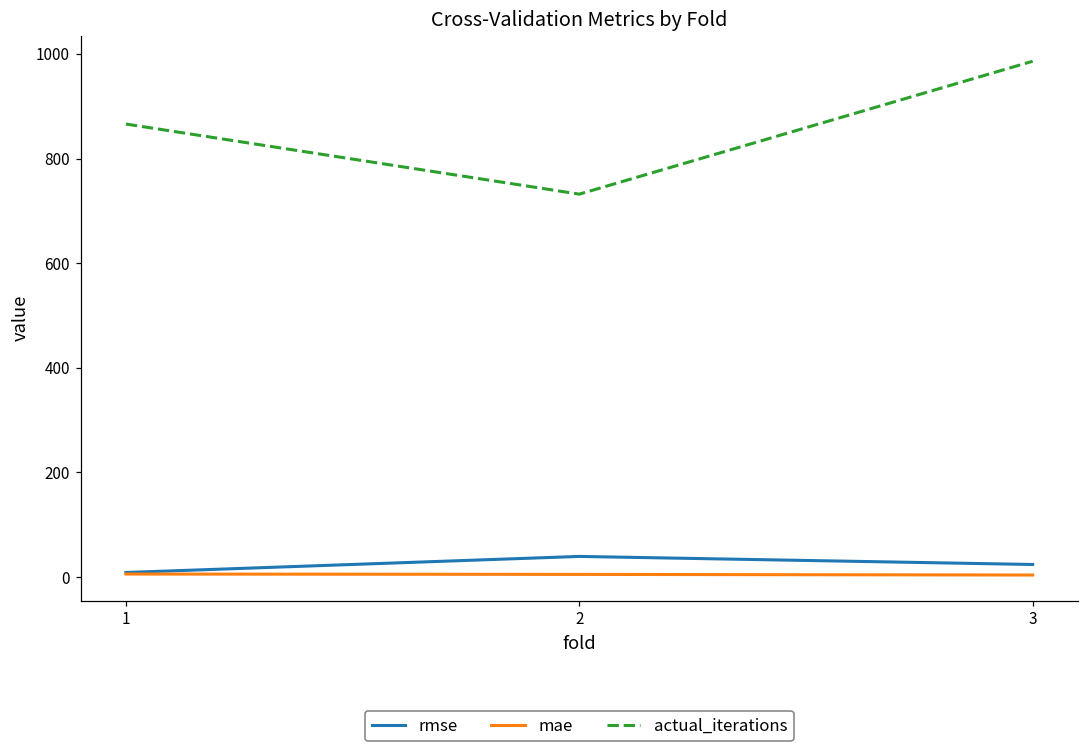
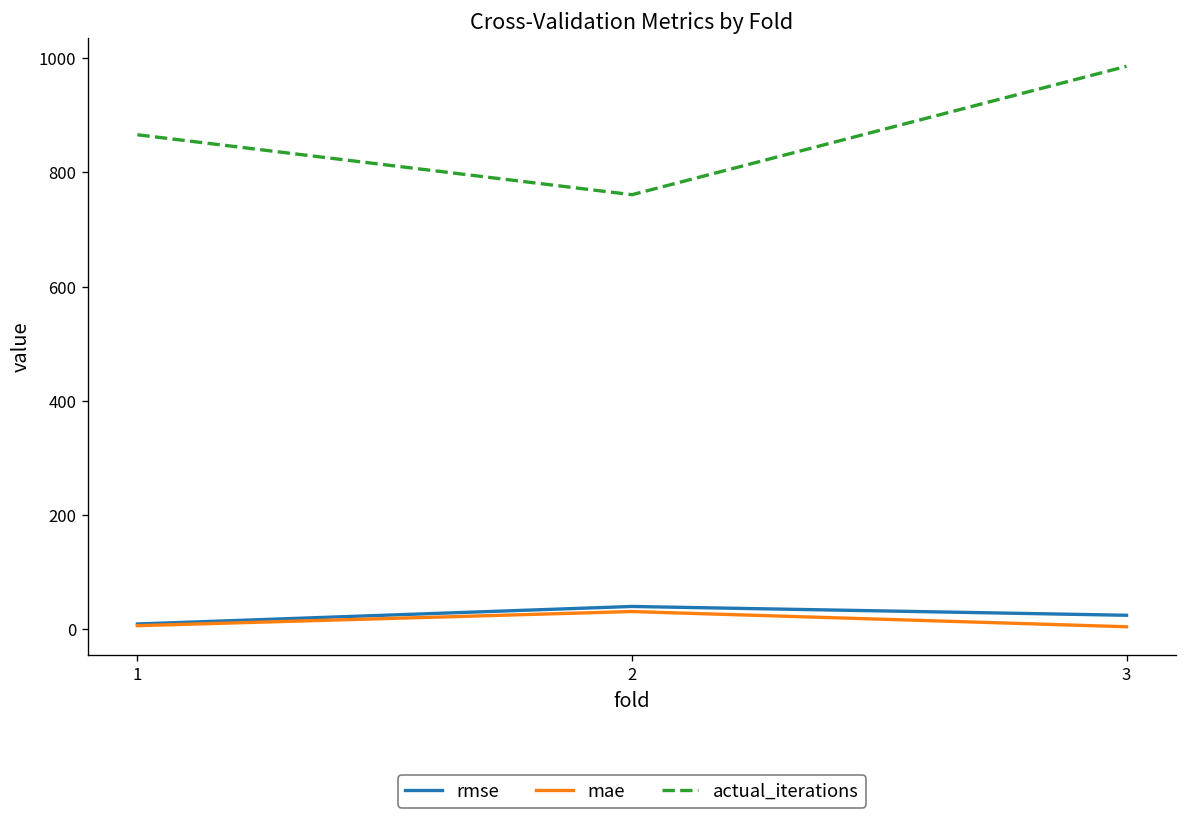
  {
    "rmse": {
      "2": 40,
      "3": 20
    },
    "mae": {
-     "2": 10,
+     "2": 30,
      "3": 0
    },
    "actual_iterations": {
      "1": 870,
-     "2": 730,
+     "2": 760,
      "3": 990
    }
  }
